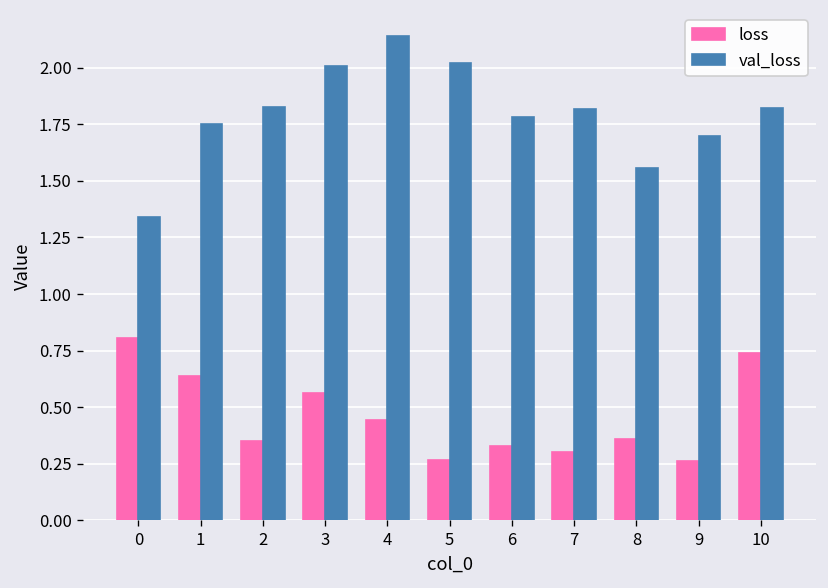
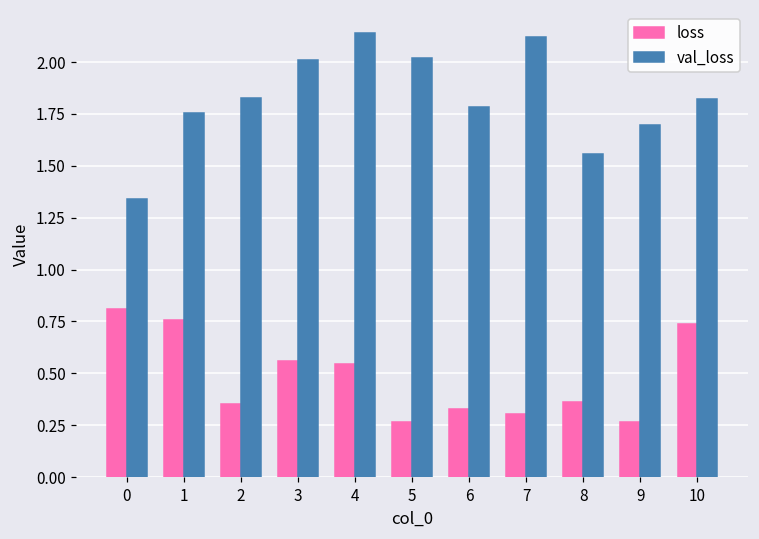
  {
    "loss": {
      "0": 0.81,
-     "1": 0.64,
+     "1": 0.75,
      "2": 0.35,
      "3": 0.56,
-     "4": 0.44,
+     "4": 0.55,
      "5": 0.27,
      "6": 0.33,
      "7": 0.30,
      "8": 0.36,
      "9": 0.26,
      "10": 0.74
    },
    "val_loss": {
      "0": 1.34,
      "1": 1.75,
      "2": 1.83,
      "3": 2.01,
      "4": 2.14,
      "5": 2.02,
      "6": 1.78,
-     "7": 1.82,
+     "7": 2.12,
      "8": 1.56,
      "9": 1.70,
      "10": 1.82
    }
  }
